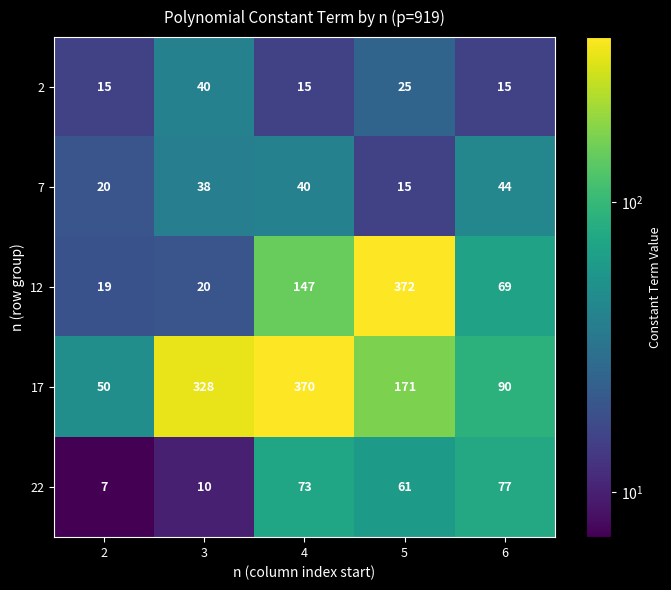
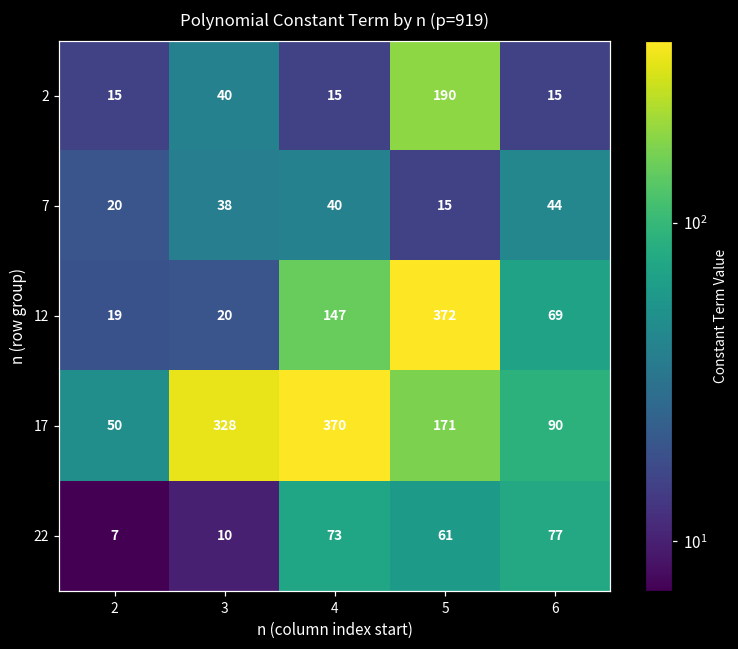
  {
    "2": {
      "2": 15,
      "3": 40,
      "4": 15,
-     "5": 25,
+     "5": 190,
      "6": 15
    },
    "7": {
      "2": 20,
      "3": 38,
      "4": 40,
      "5": 15,
      "6": 44
    },
    "12": {
      "2": 19,
      "3": 20,
      "4": 147,
      "5": 372,
      "6": 69
    },
    "17": {
      "2": 50,
      "3": 328,
      "4": 370,
      "5": 171,
      "6": 90
    },
    "22": {
      "2": 7,
      "3": 10,
      "4": 73,
      "5": 61,
      "6": 77
    }
  }
